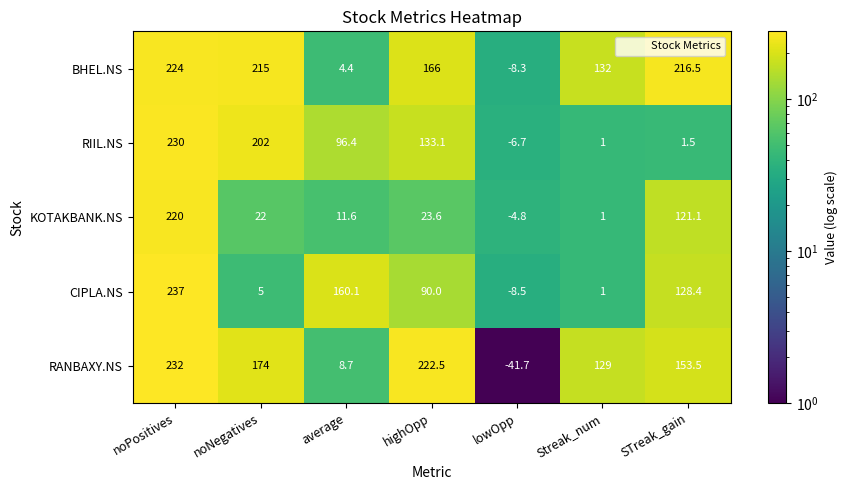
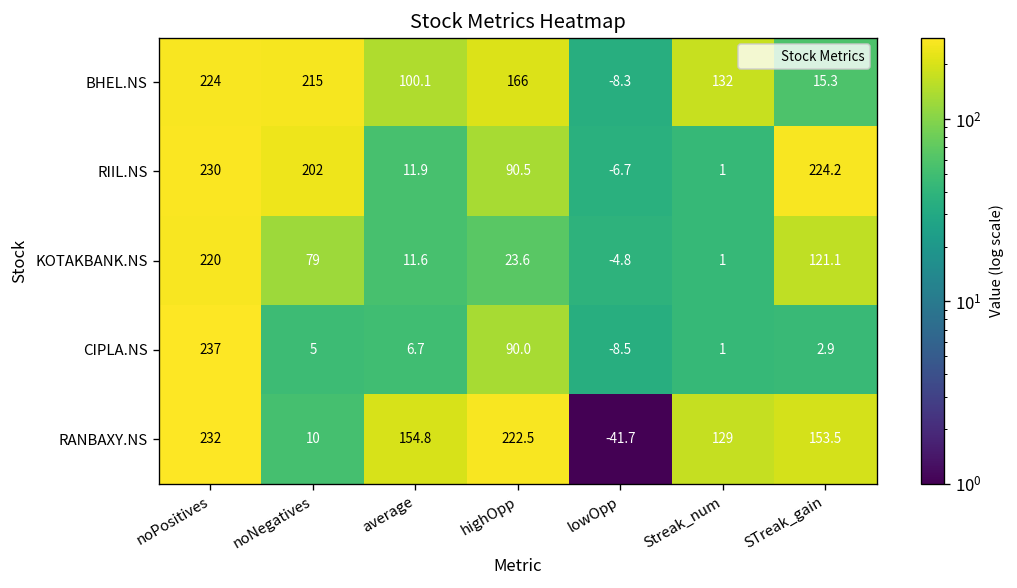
  {
    "BHEL.NS": {
      "noPositives": 224,
      "noNegatives": 215,
-     "average": 4.4,
+     "average": 100.1,
      "highOpp": 166,
      "lowOpp": -8.3,
      "Streak_num": 132,
-     "STreak_gain": 216.5
+     "STreak_gain": 15.3
    },
    "RIIL.NS": {
      "noPositives": 230,
      "noNegatives": 202,
-     "average": 96.4,
-     "highOpp": 133.1,
+     "average": 11.9,
+     "highOpp": 90.5,
      "lowOpp": -6.7,
      "Streak_num": 1,
-     "STreak_gain": 1.5
+     "STreak_gain": 224.2
    },
    "KOTAKBANK.NS": {
      "noPositives": 220,
-     "noNegatives": 22,
+     "noNegatives": 79,
      "average": 11.6,
      "highOpp": 23.6,
      "lowOpp": -4.8,
      "Streak_num": 1,
      "STreak_gain": 121.1
    },
    "CIPLA.NS": {
      "noPositives": 237,
      "noNegatives": 5,
-     "average": 160.1,
+     "average": 6.7,
      "highOpp": 90.0,
      "lowOpp": -8.5,
      "Streak_num": 1,
-     "STreak_gain": 128.4
+     "STreak_gain": 2.9
    },
    "RANBAXY.NS": {
      "noPositives": 232,
-     "noNegatives": 174,
-     "average": 8.7,
+     "noNegatives": 10,
+     "average": 154.8,
      "highOpp": 222.5,
      "lowOpp": -41.7,
      "Streak_num": 129,
      "STreak_gain": 153.5
    }
  }
